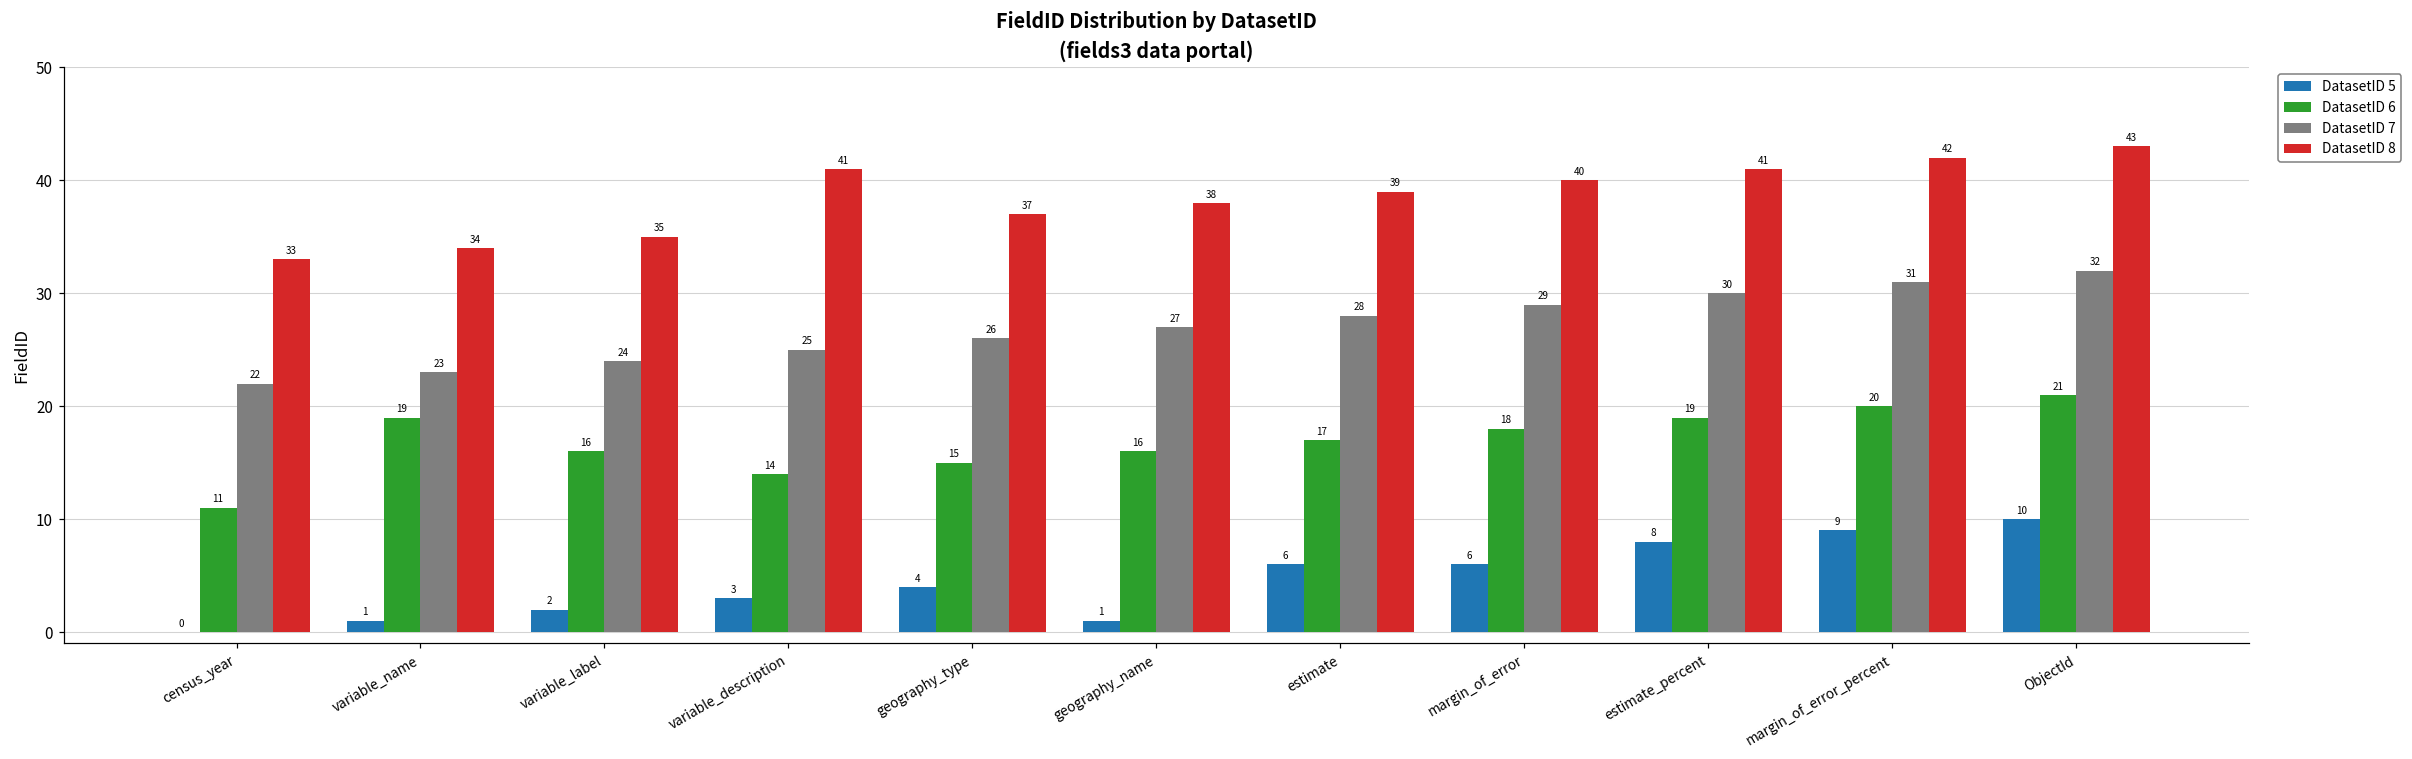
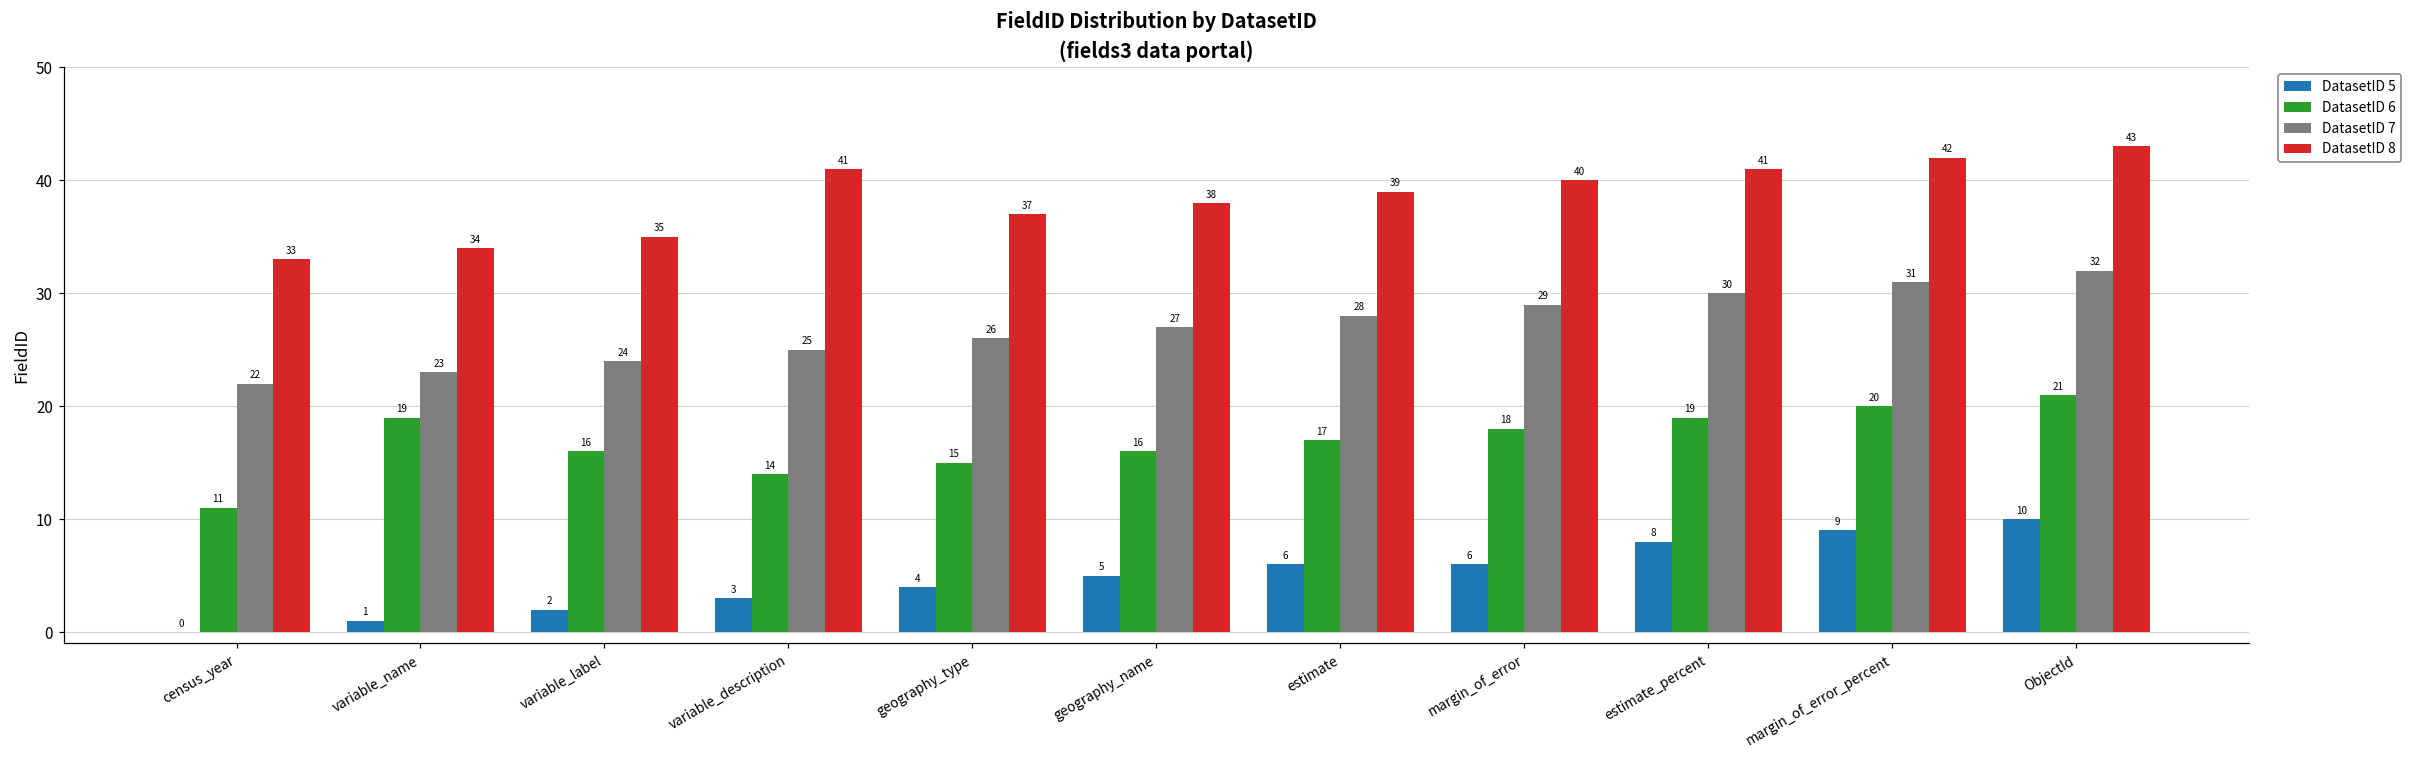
  {
    "DatasetID 5": {
      "census_year": 0,
      "variable_name": 1,
      "variable_label": 2,
      "variable_description": 3,
      "geography_type": 4,
-     "geography_name": 1,
+     "geography_name": 5,
      "estimate": 6,
      "margin_of_error": 6,
      "estimate_percent": 8,
      "margin_of_error_percent": 9,
      "ObjectId": 10
    },
    "DatasetID 6": {
      "census_year": 11,
      "variable_name": 19,
      "variable_label": 16,
      "variable_description": 14,
      "geography_type": 15,
      "geography_name": 16,
      "estimate": 17,
      "margin_of_error": 18,
      "estimate_percent": 19,
      "margin_of_error_percent": 20,
      "ObjectId": 21
    },
    "DatasetID 7": {
      "census_year": 22,
      "variable_name": 23,
      "variable_label": 24,
      "variable_description": 25,
      "geography_type": 26,
      "geography_name": 27,
      "estimate": 28,
      "margin_of_error": 29,
      "estimate_percent": 30,
      "margin_of_error_percent": 31,
      "ObjectId": 32
    },
    "DatasetID 8": {
      "census_year": 33,
      "variable_name": 34,
      "variable_label": 35,
      "variable_description": 41,
      "geography_type": 37,
      "geography_name": 38,
      "estimate": 39,
      "margin_of_error": 40,
      "estimate_percent": 41,
      "margin_of_error_percent": 42,
      "ObjectId": 43
    }
  }
